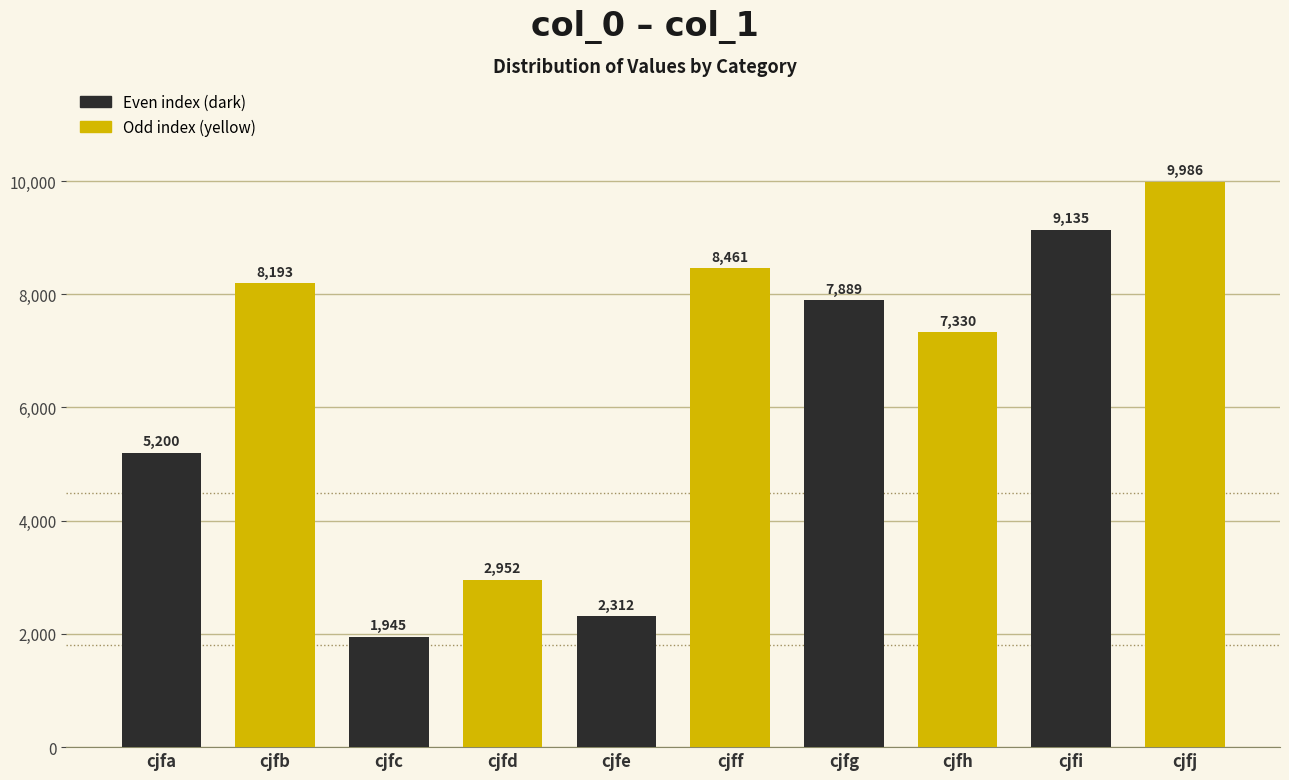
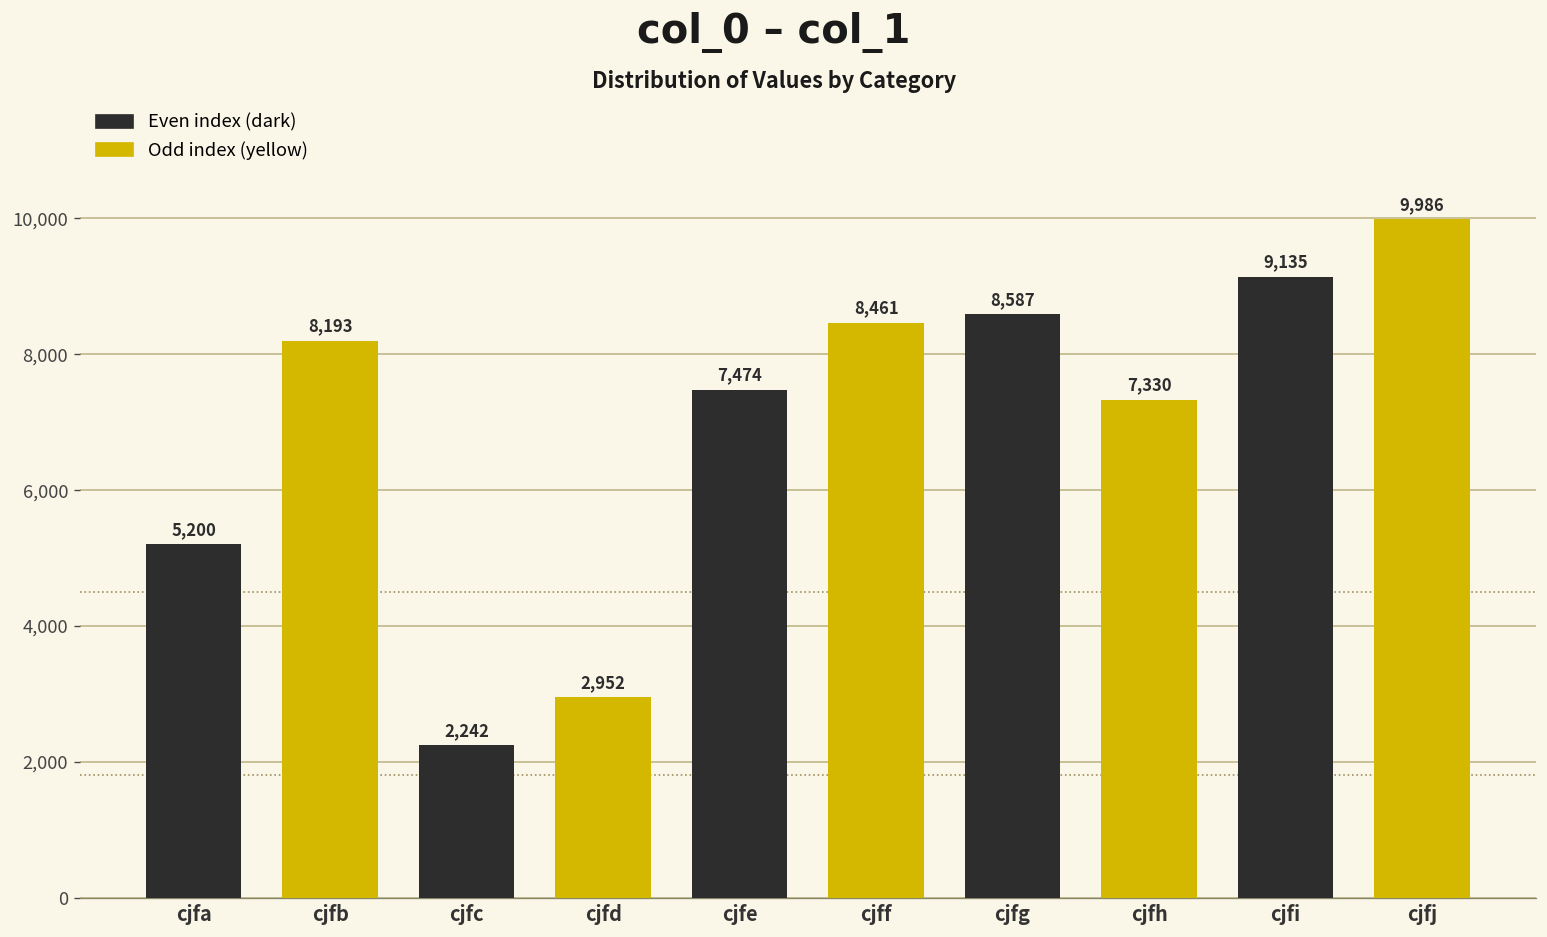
  {
    "cjfa": "5,200",
    "cjfb": "8,193",
-   "cjfc": "1,945",
+   "cjfc": "2,242",
    "cjfd": "2,952",
-   "cjfe": "2,312",
+   "cjfe": "7,474",
    "cjff": "8,461",
-   "cjfg": "7,889",
+   "cjfg": "8,587",
    "cjfh": "7,330",
    "cjfi": "9,135",
    "cjfj": "9,986"
  }
